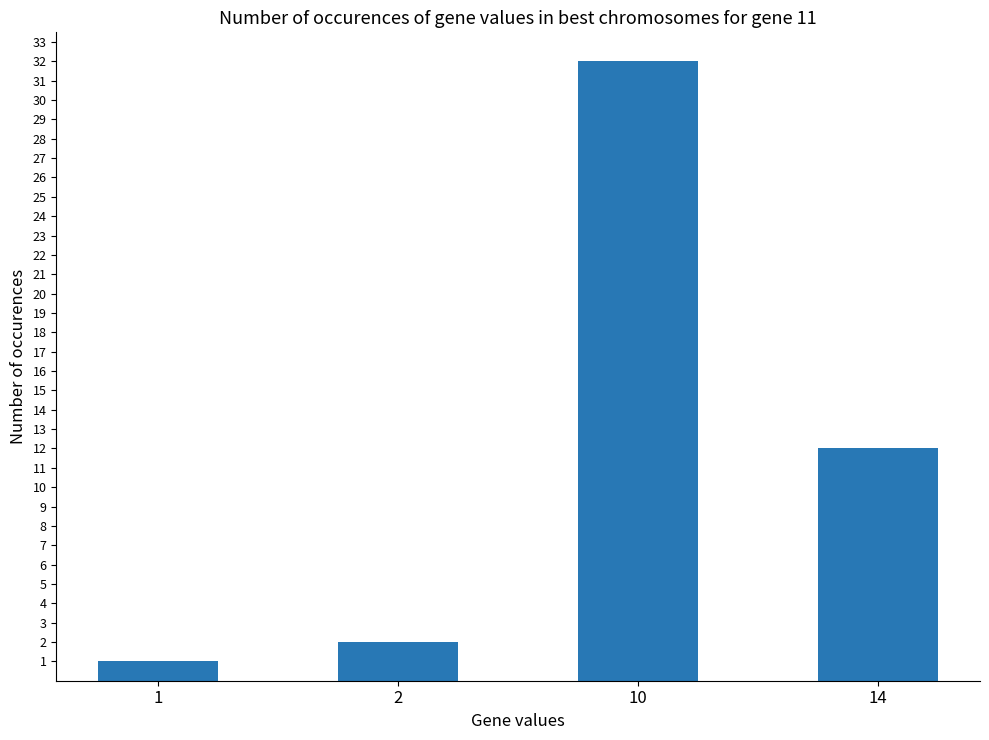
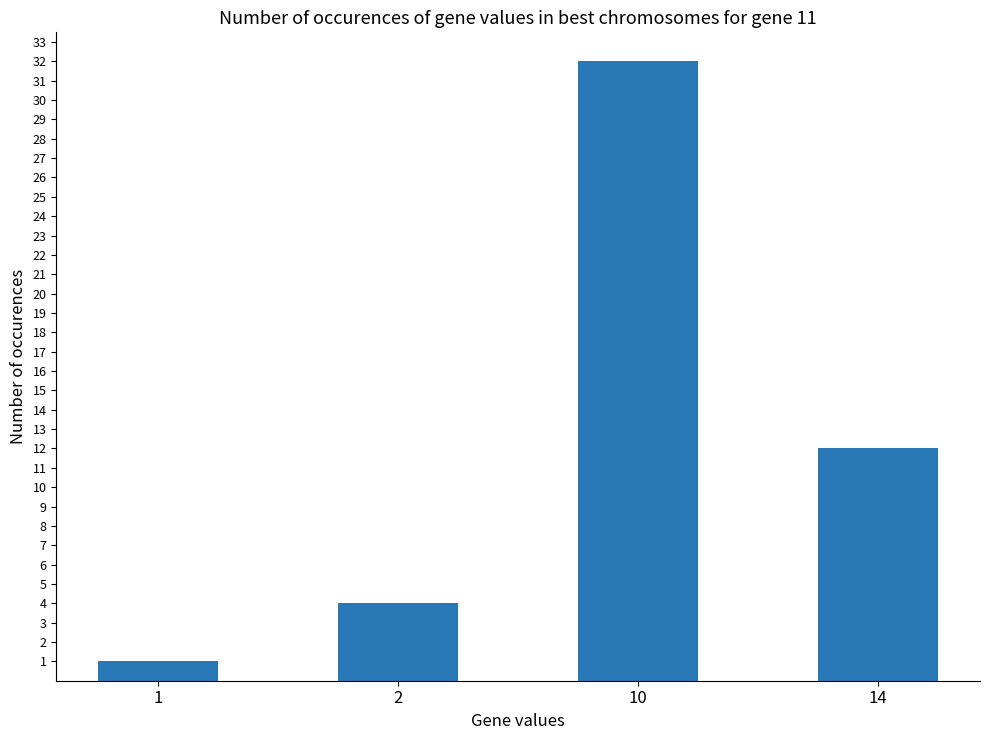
  {
    "1": 1,
-   "2": 2,
+   "2": 4,
    "10": 32,
    "14": 12
  }
